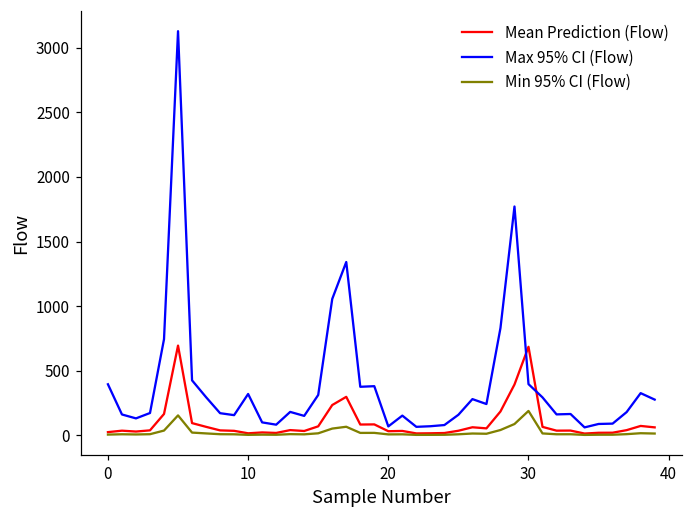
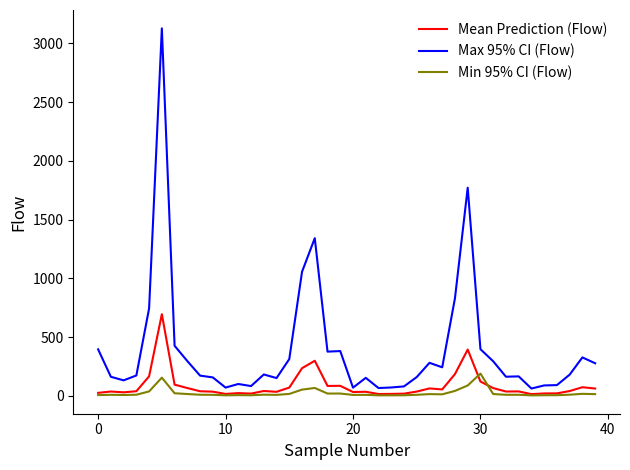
  {
    "Mean Prediction (Flow)": {
      "20": 30,
-     "30": 690
+     "30": 120
    },
    "Max 95% CI (Flow)": {
      "0": 390,
-     "10": 320,
+     "10": 70,
      "20": 70,
      "30": 400
    },
    "Min 95% CI (Flow)": {
      "20": 10,
      "30": 190
    }
  }
